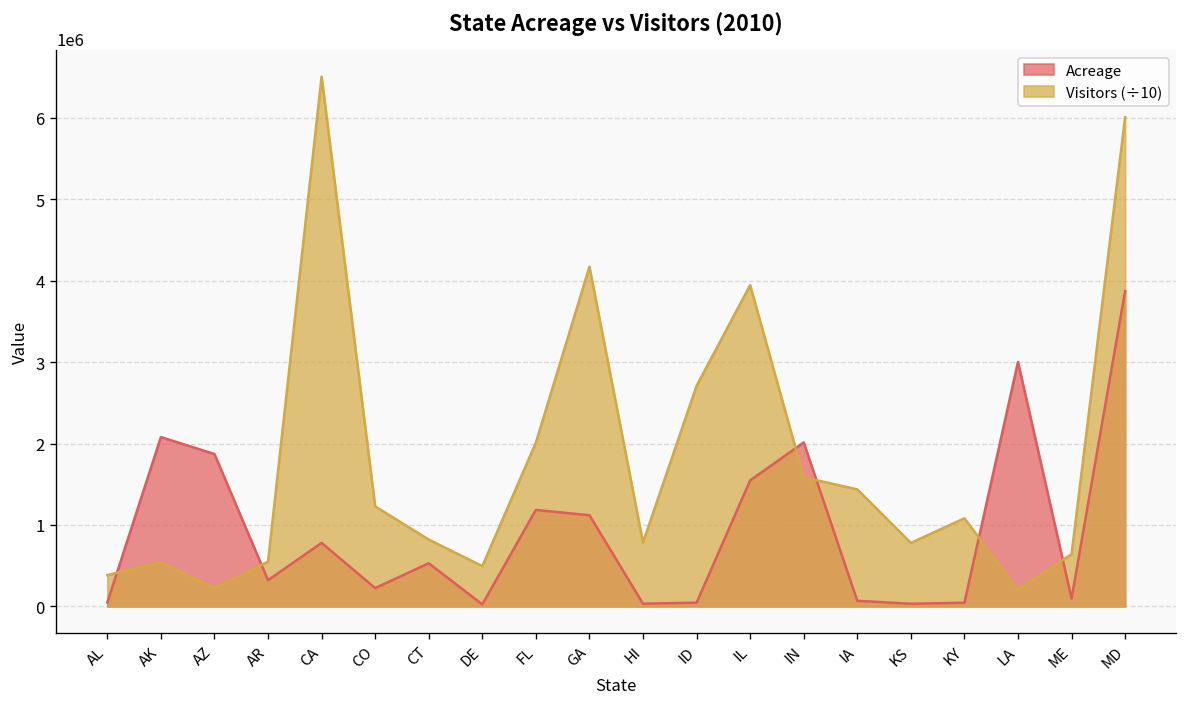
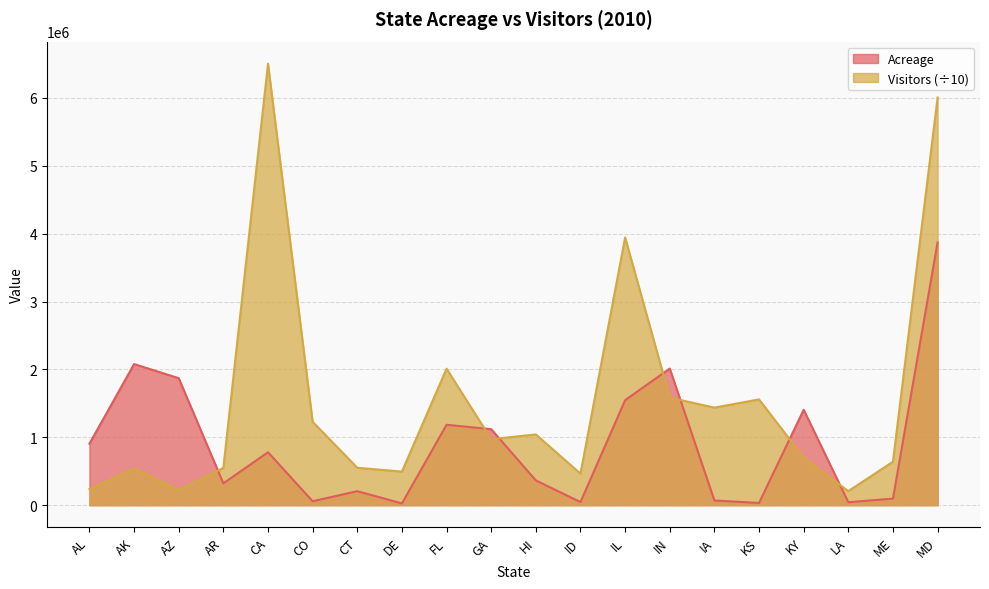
  {
    "Acreage": {
-     "AL": 0,
+     "AL": 900000,
      "AK": 2100000,
      "AZ": 1900000,
      "AR": 300000,
      "CA": 800000,
-     "CO": 200000,
-     "CT": 500000,
+     "CO": 100000,
+     "CT": 200000,
      "DE": 0,
      "FL": 1200000,
      "GA": 1100000,
-     "HI": 0,
+     "HI": 400000,
      "ID": 0,
      "IL": 1500000,
      "IN": 2000000,
      "IA": 100000,
      "KS": 0,
-     "KY": 0,
-     "LA": 3000000,
+     "KY": 1400000,
+     "LA": 0,
      "ME": 100000,
      "MD": 3900000
    },
    "Visitors (÷10)": {
-     "AL": 400000,
+     "AL": 200000,
      "AK": 500000,
      "AZ": 200000,
      "AR": 500000,
      "CA": 6500000,
      "CO": 1200000,
-     "CT": 800000,
+     "CT": 600000,
      "DE": 500000,
      "FL": 2000000,
-     "GA": 4200000,
-     "HI": 800000,
-     "ID": 2700000,
+     "GA": 1000000,
+     "HI": 1000000,
+     "ID": 500000,
      "IL": 3900000,
      "IN": 1600000,
      "IA": 1400000,
-     "KS": 800000,
-     "KY": 1100000,
+     "KS": 1600000,
+     "KY": 700000,
      "LA": 200000,
      "ME": 600000,
      "MD": 6000000
    }
  }
